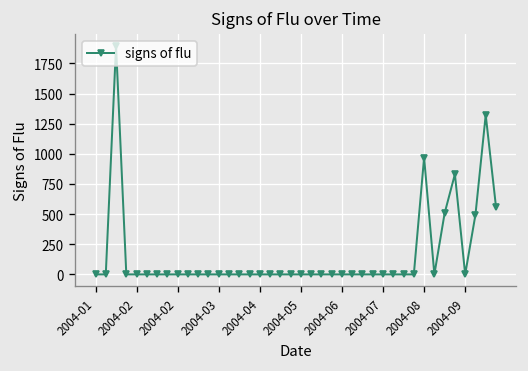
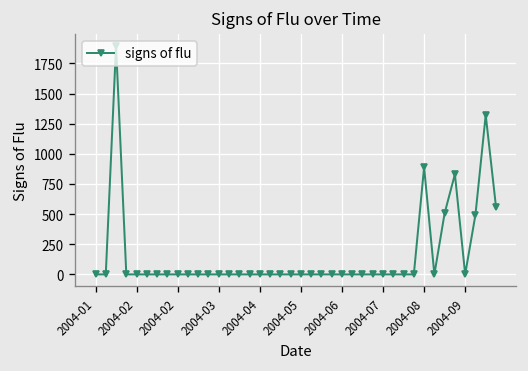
  {
    "2004-01": 0,
    "2004-03": 0,
    "2004-04": 0,
    "2004-05": 0,
    "2004-06": 0,
    "2004-07": 0,
-   "2004-08": 970,
+   "2004-08": 890,
    "2004-09": 0
  }
